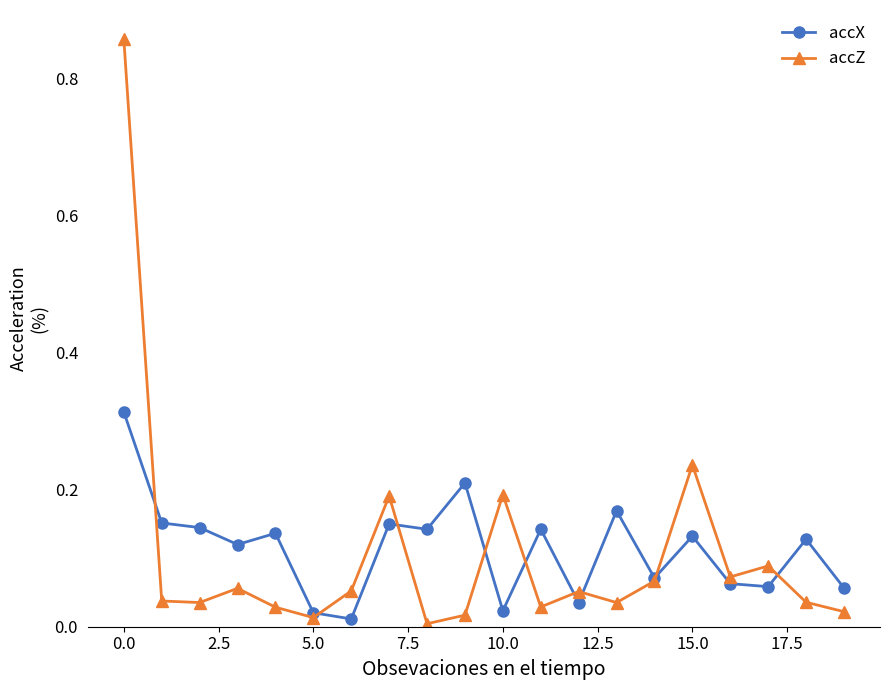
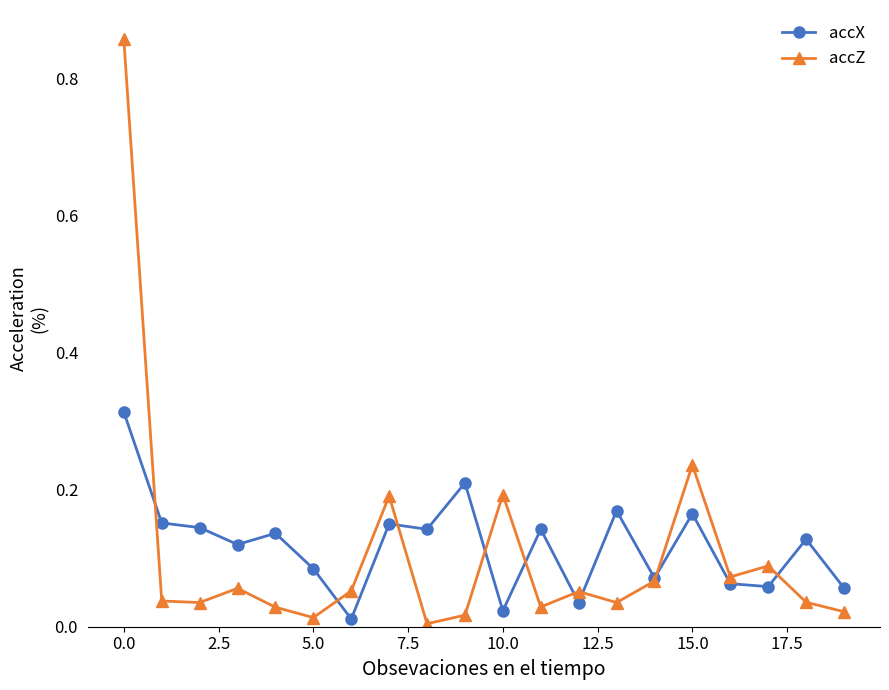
  {
    "accX": {
      "0.0": 0.31,
-     "5.0": 0.02,
+     "5.0": 0.08,
      "10.0": 0.02,
-     "15.0": 0.13
+     "15.0": 0.16
    },
    "accZ": {
      "0.0": 0.86,
      "5.0": 0.01,
      "10.0": 0.19,
      "15.0": 0.24
    }
  }
